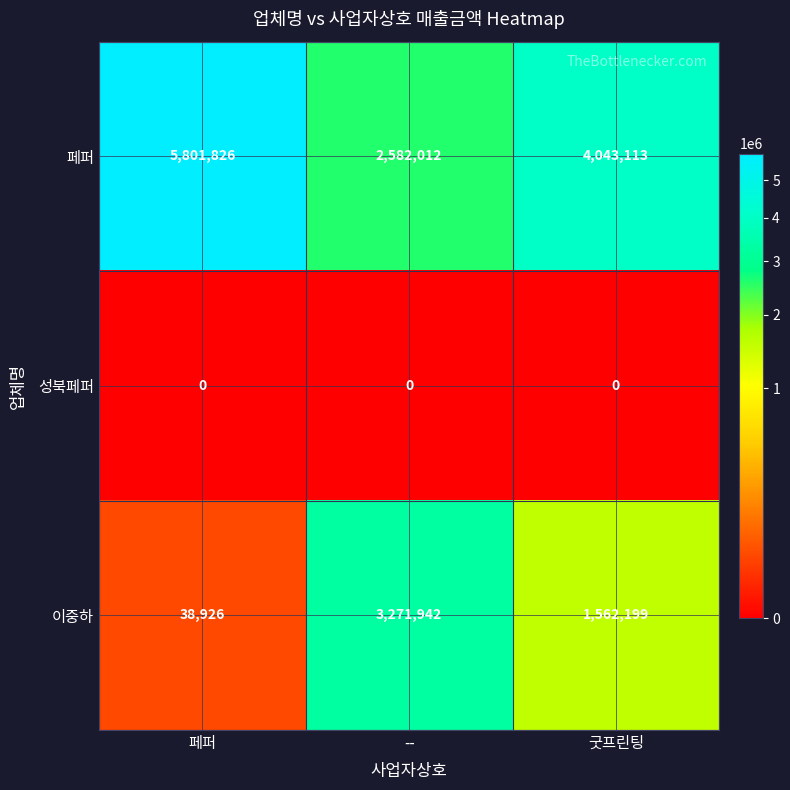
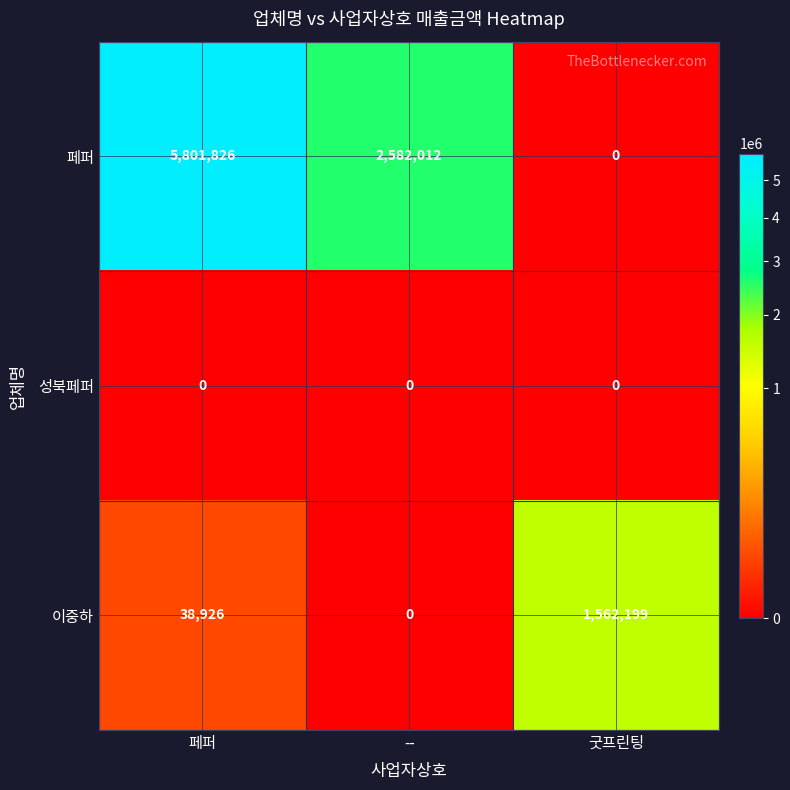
  {
    "페퍼": {
      "페퍼": "5,801,826",
      "--": "2,582,012",
-     "굿프린팅": "4,043,113"
+     "굿프린팅": "0"
    },
    "성북페퍼": {
      "페퍼": "0",
      "--": "0",
      "굿프린팅": "0"
    },
    "이중하": {
      "페퍼": "38,926",
-     "--": "3,271,942",
+     "--": "0",
      "굿프린팅": "1,562,199"
    }
  }
